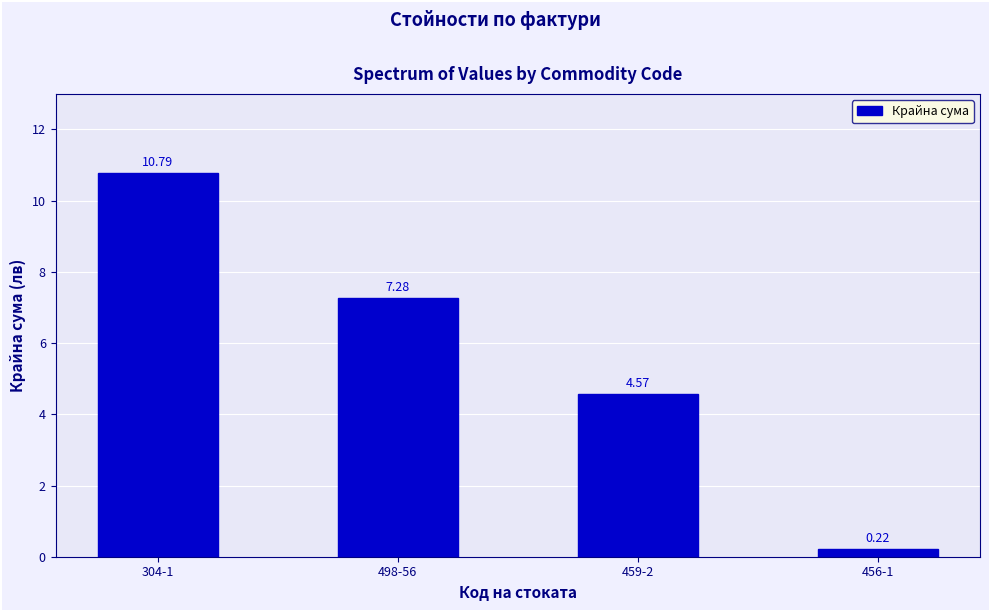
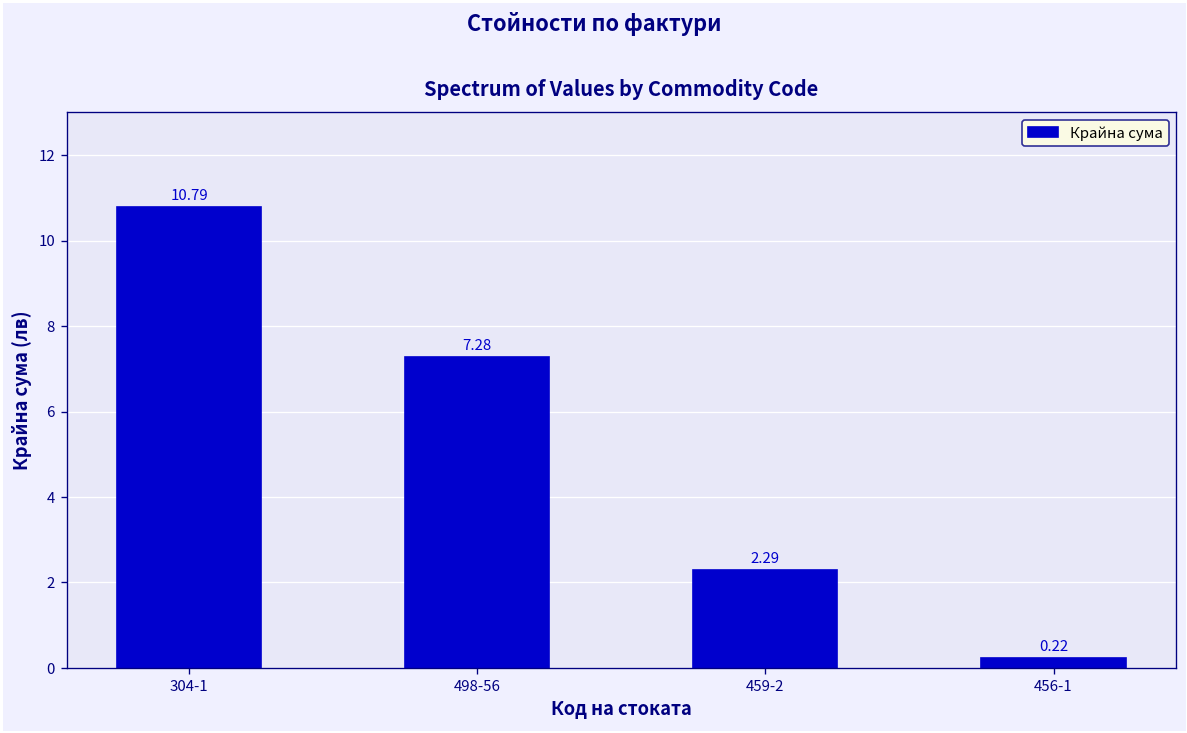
  {
    "304-1": 10.79,
    "498-56": 7.28,
-   "459-2": 4.57,
+   "459-2": 2.29,
    "456-1": 0.22
  }
